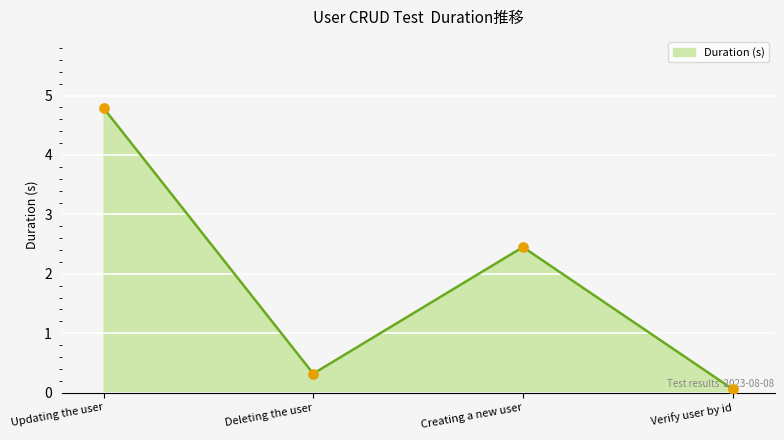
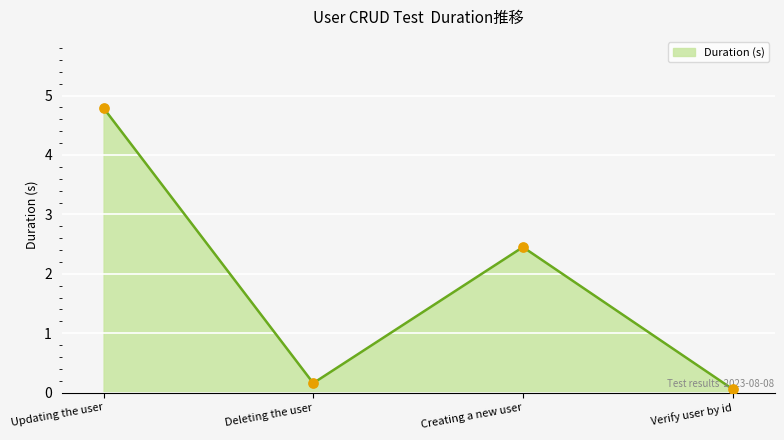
  {
    "Updating the user": 4.8,
-   "Deleting the user": 0.3,
+   "Deleting the user": 0.2,
    "Creating a new user": 2.5
  }
